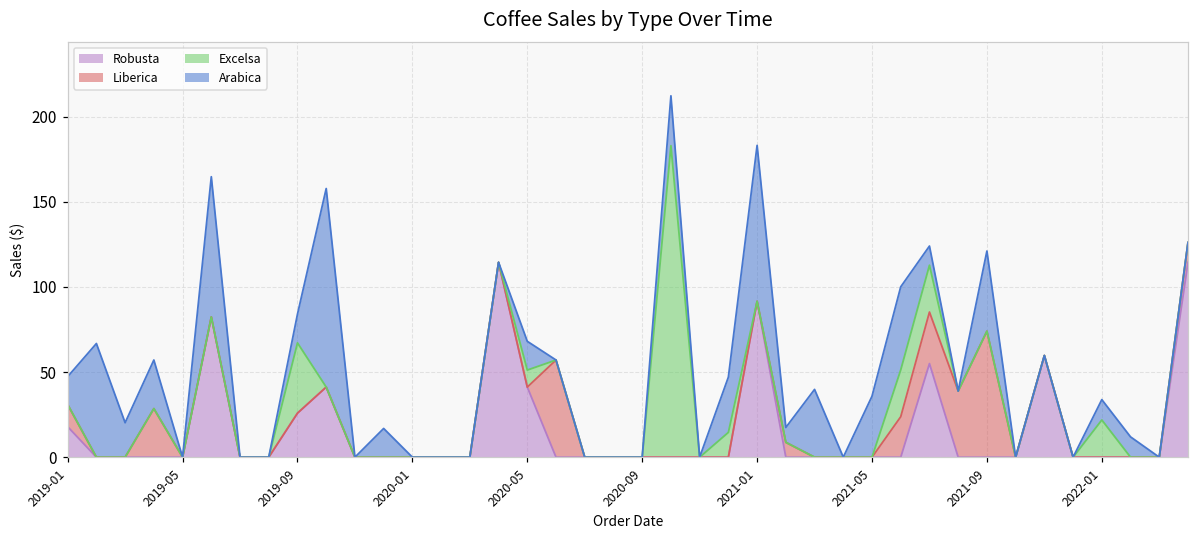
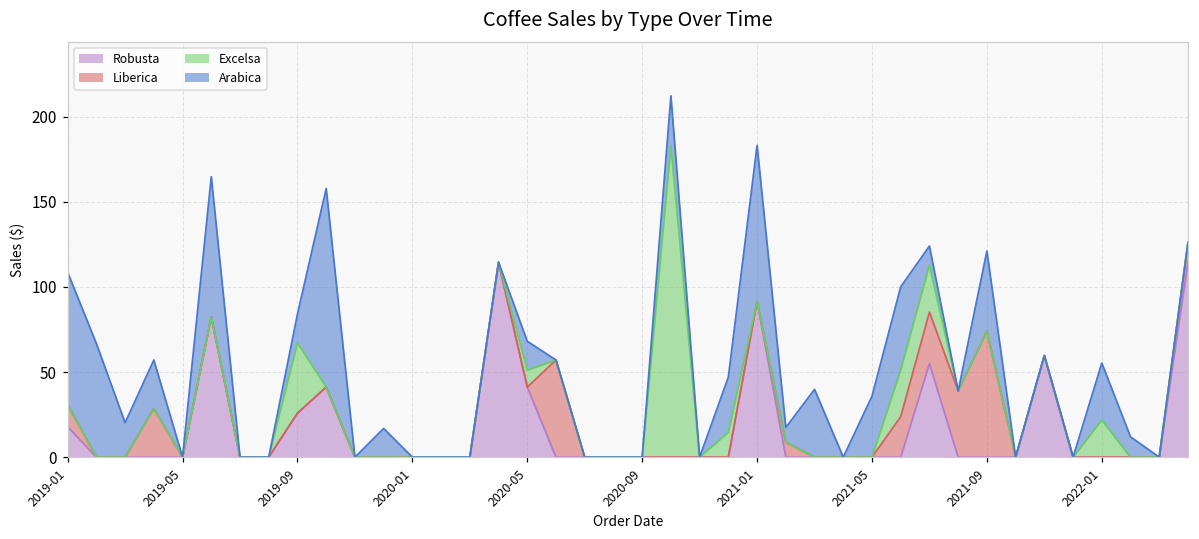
  {
    "Robusta": {
      "2019-01": 18,
      "2021-09": 0
    },
    "Excelsa": {
      "2019-09": 41,
      "2020-05": 10,
      "2022-01": 22
    },
    "Arabica": {
-     "2019-01": 16,
+     "2019-01": 78,
      "2019-09": 17,
      "2020-05": 17,
      "2021-01": 92,
      "2021-05": 36,
      "2021-09": 47,
-     "2022-01": 12
+     "2022-01": 33
    }
  }
